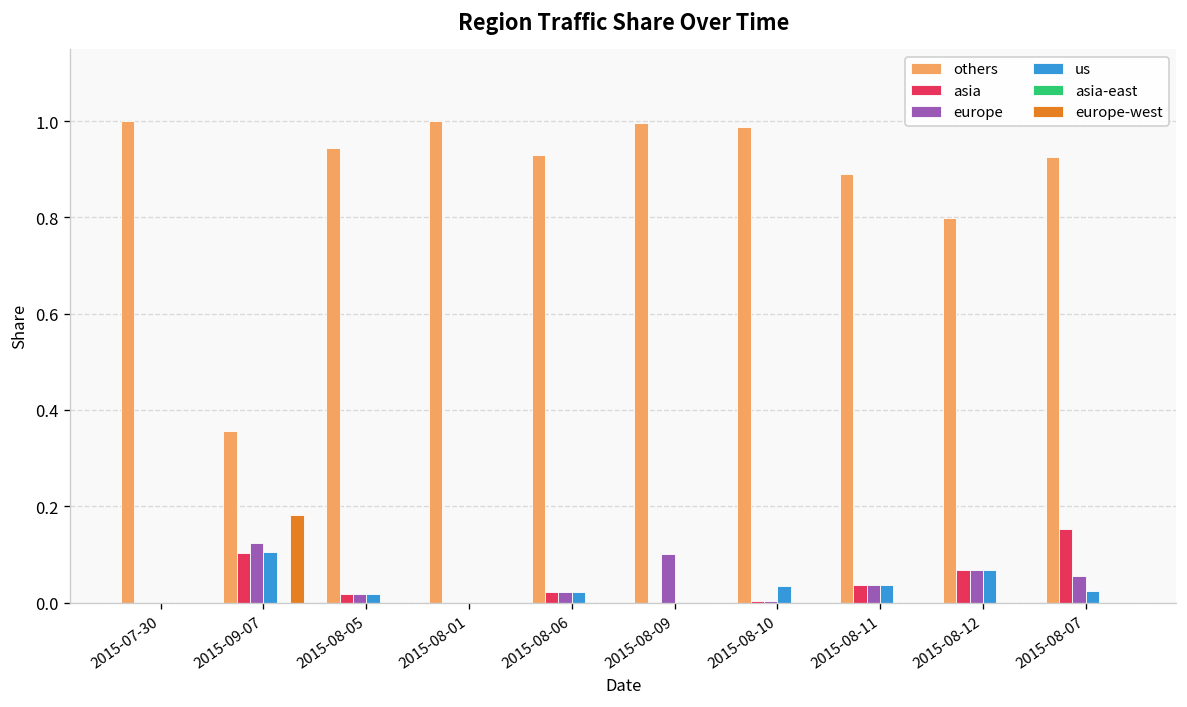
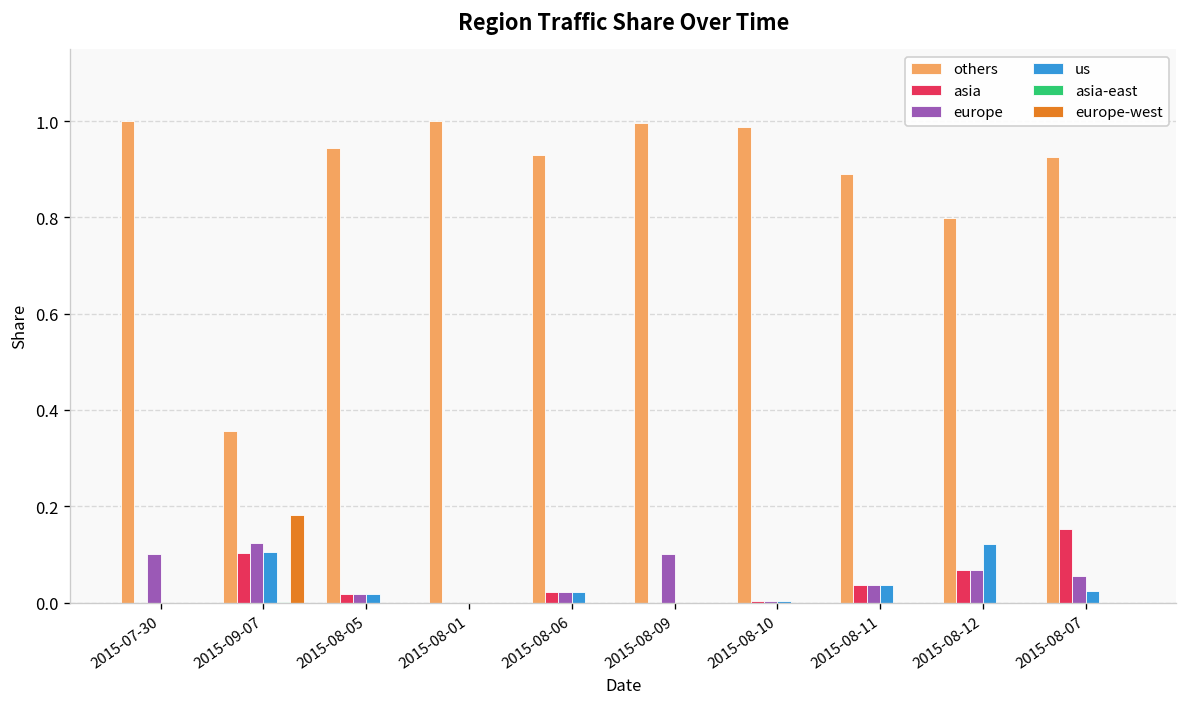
  {
    "others": {
      "2015-07-30": 1.00,
      "2015-09-07": 0.36,
      "2015-08-05": 0.94,
      "2015-08-01": 1.00,
      "2015-08-06": 0.93,
      "2015-08-09": 1.00,
      "2015-08-10": 0.99,
      "2015-08-11": 0.89,
      "2015-08-12": 0.80,
      "2015-08-07": 0.93
    },
    "asia": {
      "2015-07-30": 0.00,
      "2015-09-07": 0.10,
      "2015-08-05": 0.02,
      "2015-08-01": 0.00,
      "2015-08-06": 0.02,
      "2015-08-09": 0.00,
      "2015-08-11": 0.04,
      "2015-08-12": 0.07,
      "2015-08-07": 0.15
    },
    "europe": {
-     "2015-07-30": 0.0,
+     "2015-07-30": 0.1,
      "2015-09-07": 0.12,
      "2015-08-05": 0.02,
      "2015-08-01": 0.0,
      "2015-08-06": 0.02,
      "2015-08-09": 0.1,
      "2015-08-11": 0.04,
      "2015-08-12": 0.07,
      "2015-08-07": 0.05
    },
    "us": {
      "2015-07-30": 0.00,
      "2015-09-07": 0.10,
      "2015-08-05": 0.02,
      "2015-08-01": 0.00,
      "2015-08-06": 0.02,
      "2015-08-09": 0.00,
-     "2015-08-10": 0.03,
+     "2015-08-10": 0.00,
      "2015-08-11": 0.04,
-     "2015-08-12": 0.07,
+     "2015-08-12": 0.12,
      "2015-08-07": 0.02
    },
    "asia-east": {
      "2015-07-30": 0.00,
      "2015-08-05": 0.00,
      "2015-08-01": 0.00,
      "2015-08-06": 0.00,
      "2015-08-09": 0.00,
      "2015-08-10": 0.00,
      "2015-08-11": 0.00,
      "2015-08-12": 0.00,
      "2015-08-07": 0.00
    },
    "europe-west": {
      "2015-07-30": 0.00,
      "2015-09-07": 0.18,
      "2015-08-05": 0.00,
      "2015-08-01": 0.00,
      "2015-08-06": 0.00,
      "2015-08-09": 0.00,
      "2015-08-10": 0.00,
      "2015-08-11": 0.00,
      "2015-08-12": 0.00,
      "2015-08-07": 0.00
    }
  }
